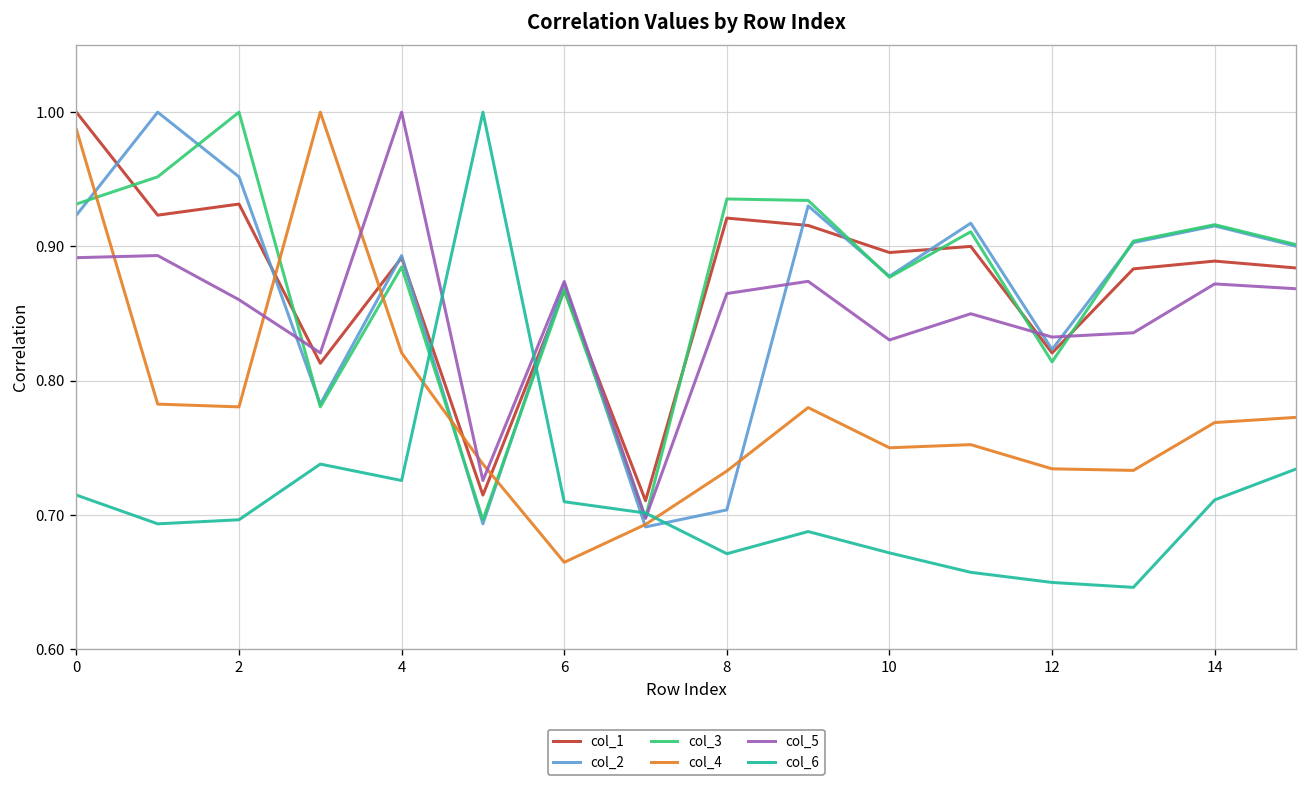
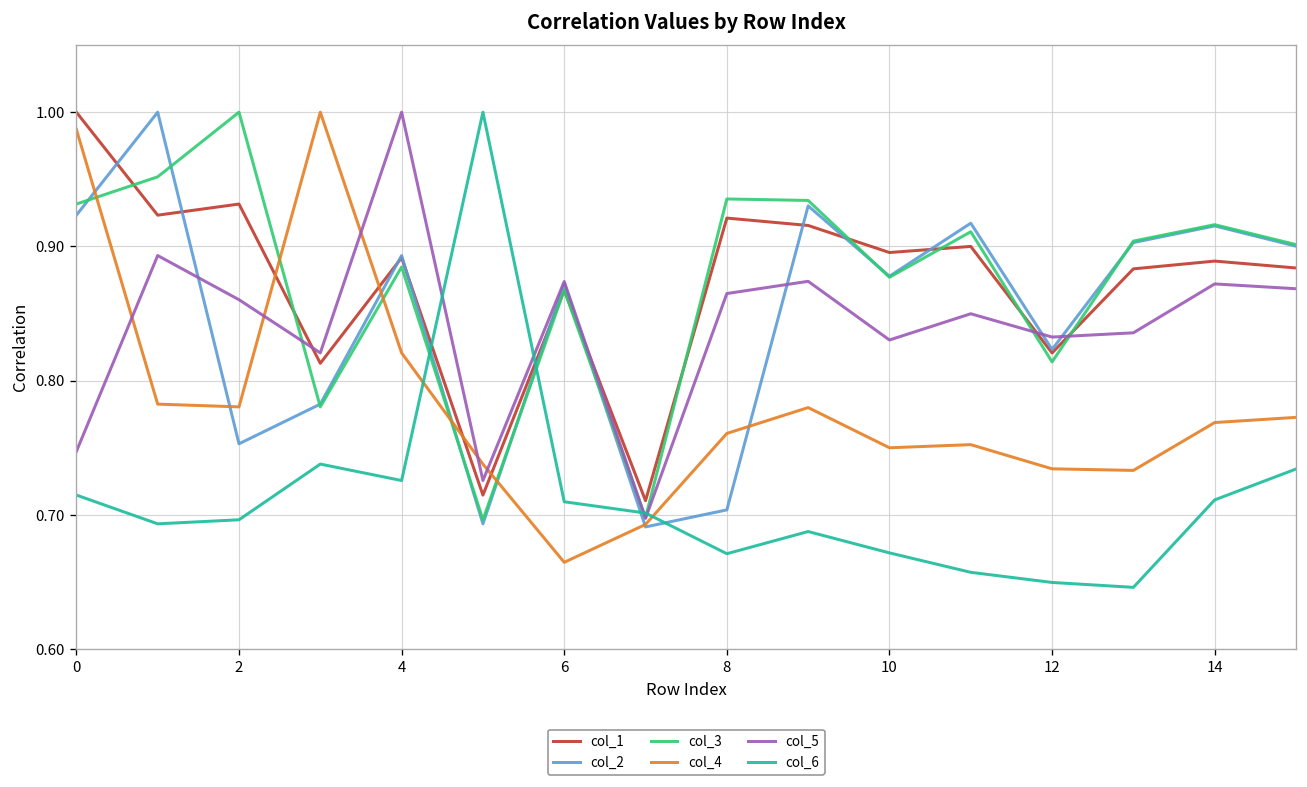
  {
    "col_1": {
      "0": 1.000,
      "2": 0.932,
      "8": 0.921,
      "10": 0.895,
      "12": 0.821,
      "14": 0.889
    },
    "col_2": {
      "0": 0.923,
-     "2": 0.952,
+     "2": 0.753,
      "8": 0.704,
      "12": 0.823
    },
    "col_4": {
      "0": 0.987,
      "2": 0.780,
      "4": 0.821,
      "6": 0.664,
-     "8": 0.733,
+     "8": 0.761,
      "10": 0.750,
      "12": 0.734,
      "14": 0.769
    },
    "col_5": {
-     "0": 0.892,
+     "0": 0.747,
      "2": 0.860,
      "4": 1.000,
      "8": 0.865,
      "10": 0.830,
      "12": 0.832,
      "14": 0.872
    }
  }
